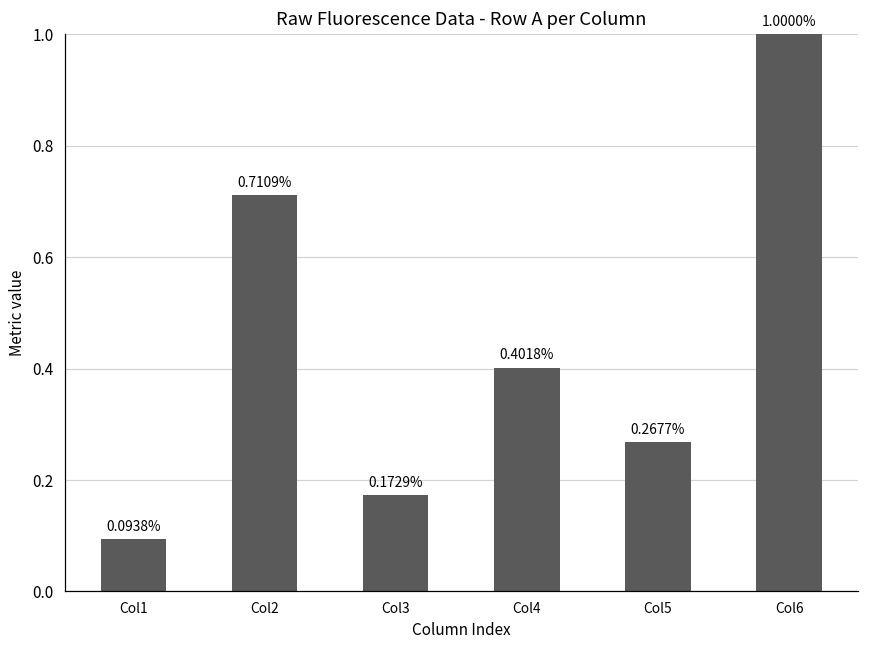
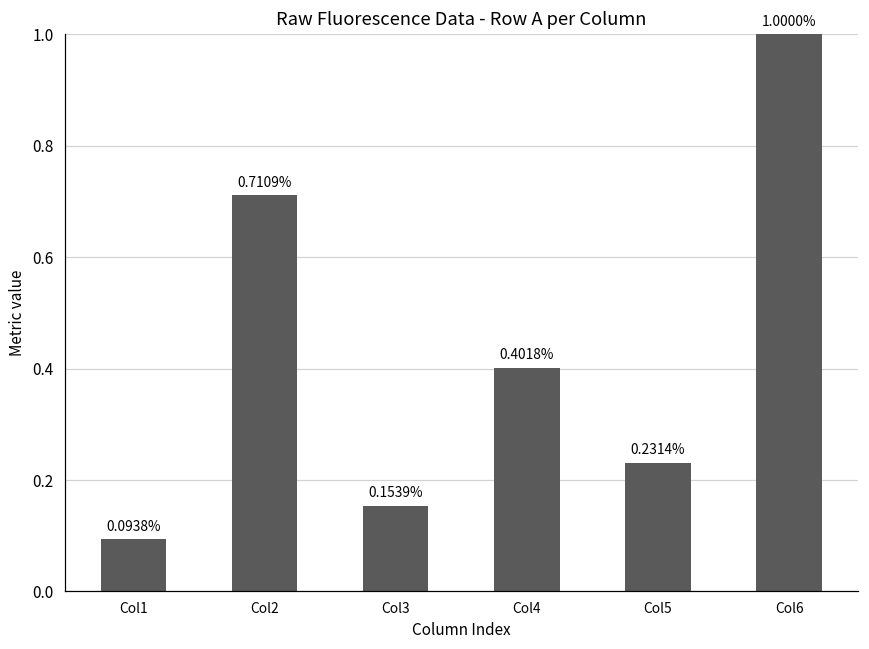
  {
    "Col1": "0.0938%",
    "Col2": "0.7109%",
-   "Col3": "0.1729%",
+   "Col3": "0.1539%",
    "Col4": "0.4018%",
-   "Col5": "0.2677%",
+   "Col5": "0.2314%",
    "Col6": "1.0000%"
  }
